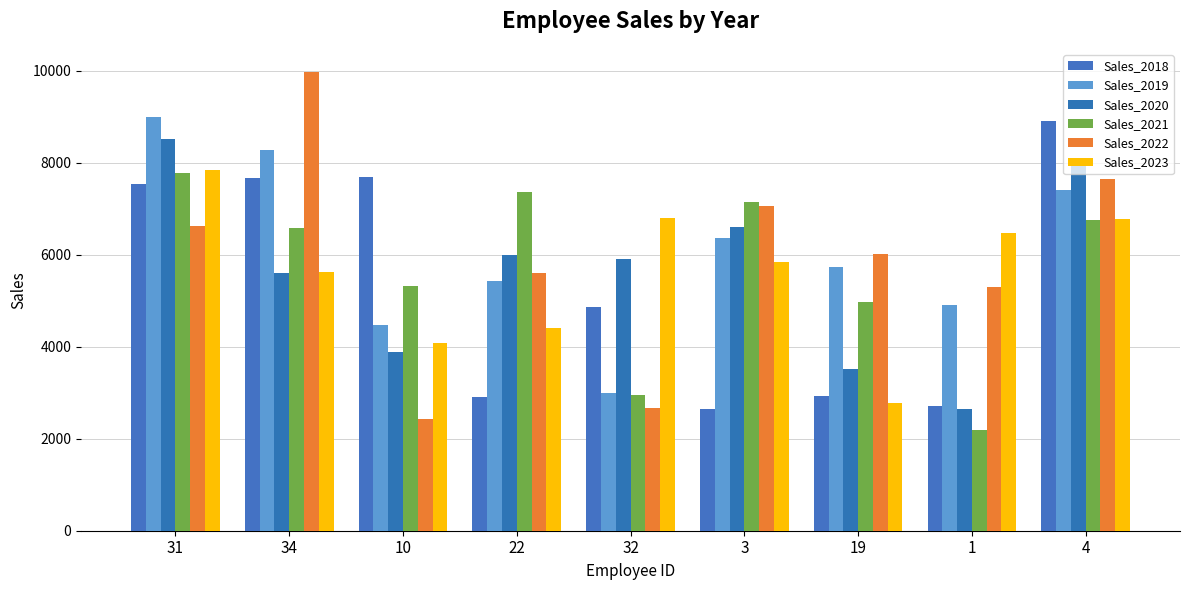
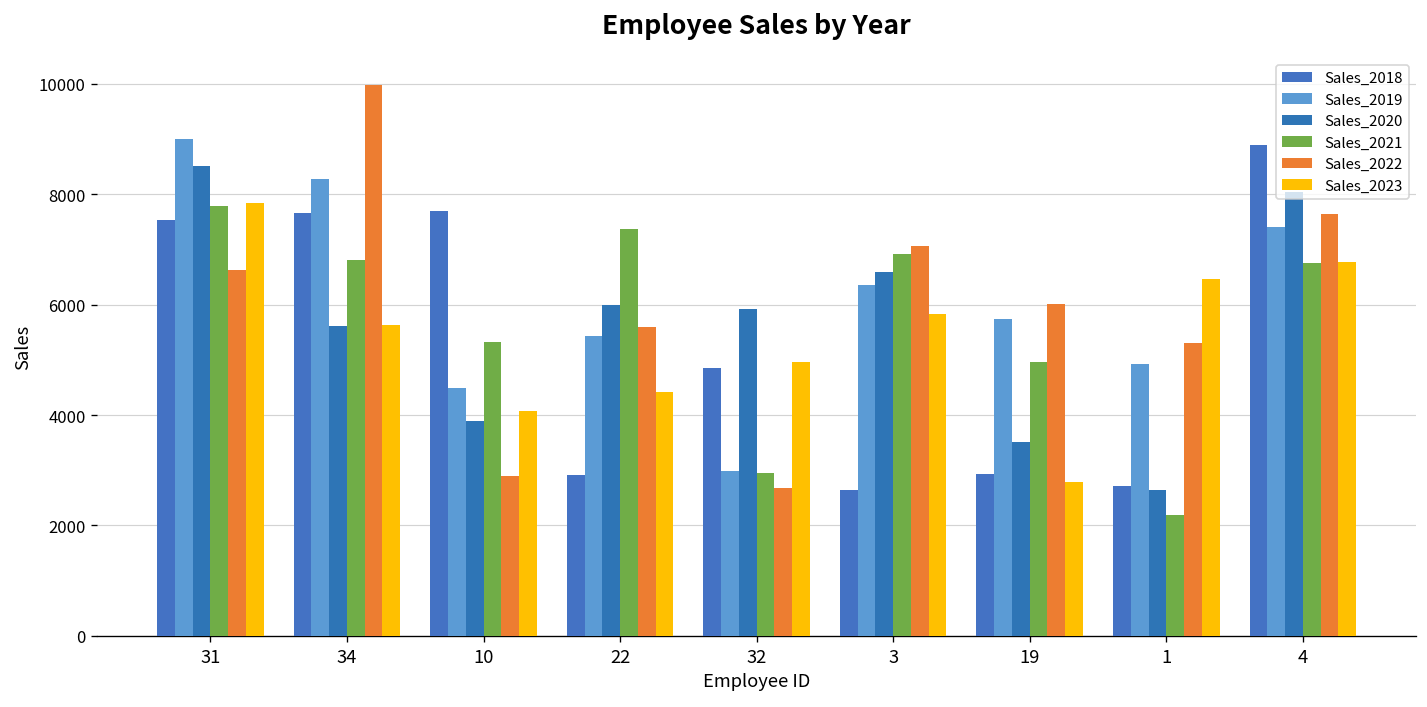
  {
    "Sales_2021": {
      "31": 7800,
-     "34": 6600,
+     "34": 6800,
      "10": 5300,
      "22": 7400,
      "32": 2900,
-     "3": 7100,
+     "3": 6900,
      "19": 5000,
      "1": 2200,
      "4": 6700
    },
    "Sales_2022": {
      "31": 6600,
      "34": 10000,
-     "10": 2400,
+     "10": 2900,
      "22": 5600,
      "32": 2700,
      "3": 7100,
      "19": 6000,
      "1": 5300,
      "4": 7600
    },
    "Sales_2023": {
      "31": 7800,
      "34": 5600,
      "10": 4100,
      "22": 4400,
-     "32": 6800,
+     "32": 5000,
      "3": 5800,
      "19": 2800,
      "1": 6500,
      "4": 6800
    }
  }
